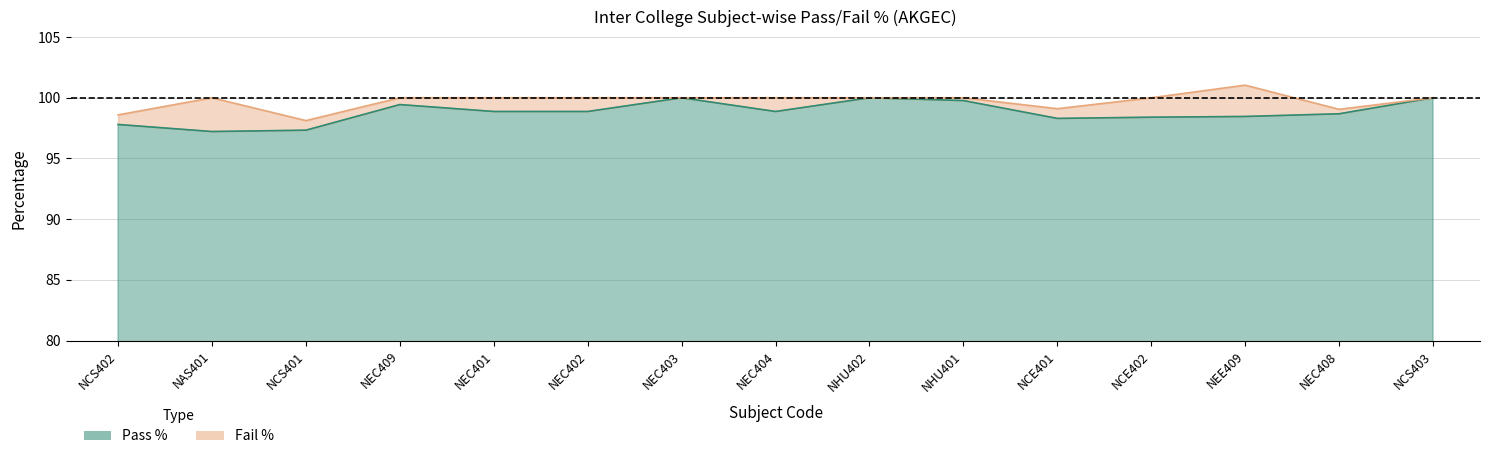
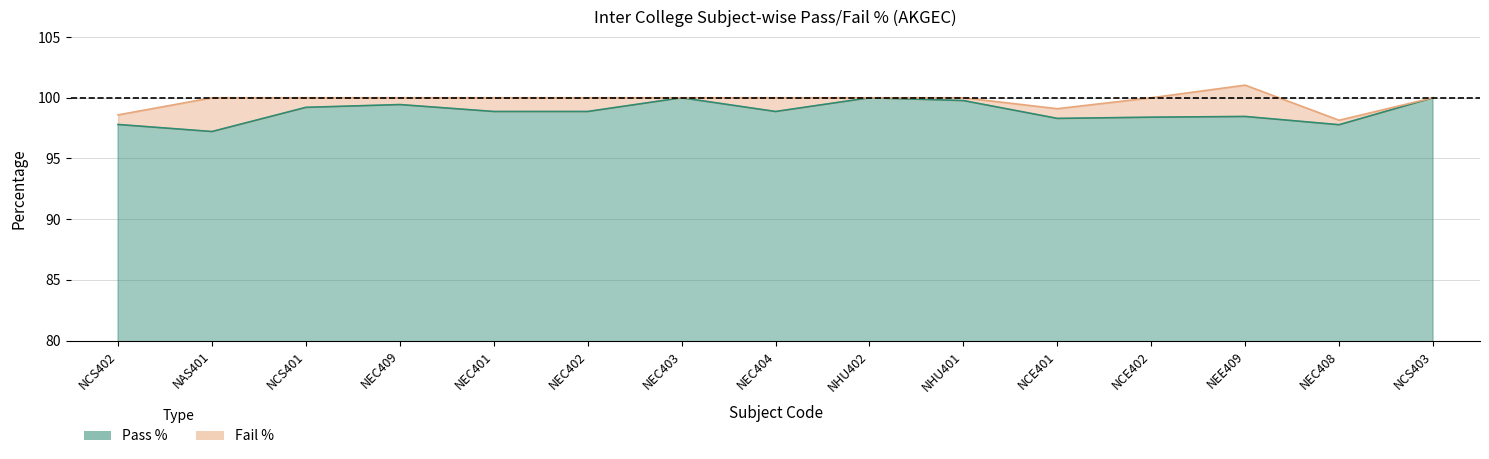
  {
    "Pass %": {
      "NCS402": 97.8,
      "NAS401": 97.2,
-     "NCS401": 97.3,
+     "NCS401": 99.2,
      "NEC409": 99.4,
      "NEC401": 98.9,
      "NEC402": 98.9,
      "NEC404": 98.9,
      "NHU401": 99.8,
      "NCE401": 98.3,
      "NCE402": 98.4,
      "NEE409": 98.5,
-     "NEC408": 98.7
+     "NEC408": 97.8
    },
    "Fail %": {
      "NCS402": 0.8,
      "NAS401": 2.8,
      "NCS401": 0.8,
      "NEC409": 0.6,
      "NEC401": 1.1,
      "NEC402": 1.1,
      "NEC404": 1.1,
      "NHU401": 0.2,
      "NCE401": 0.8,
      "NCE402": 1.6,
      "NEE409": 2.6,
      "NEC408": 0.4
    }
  }
